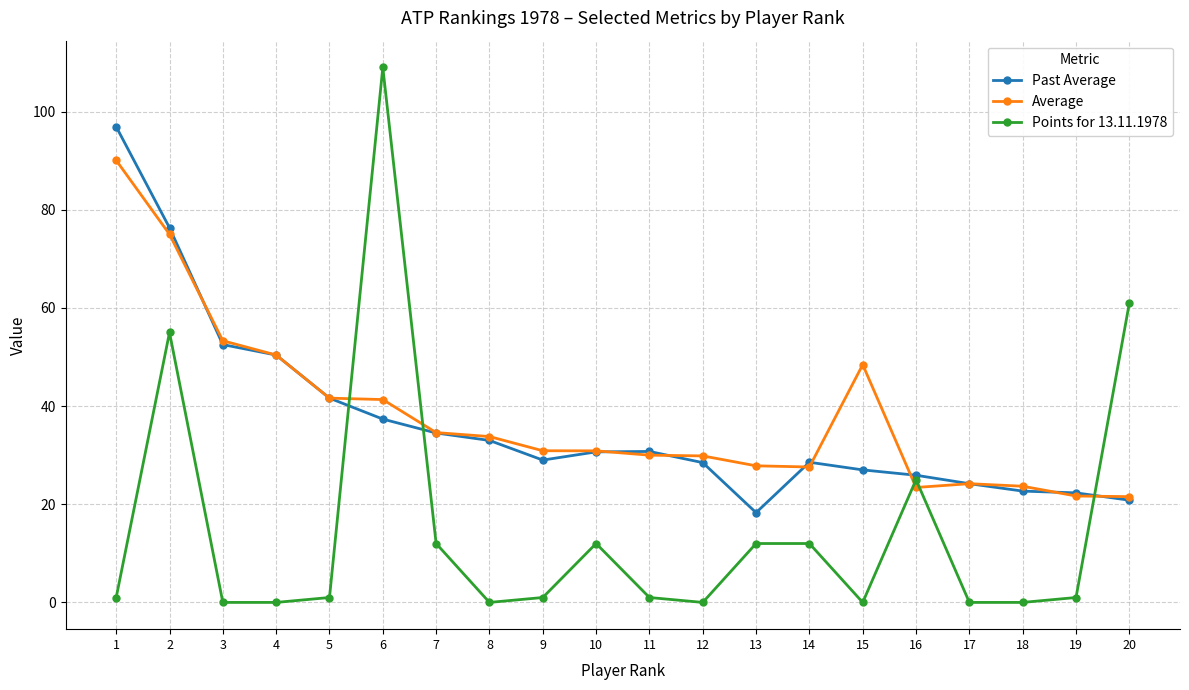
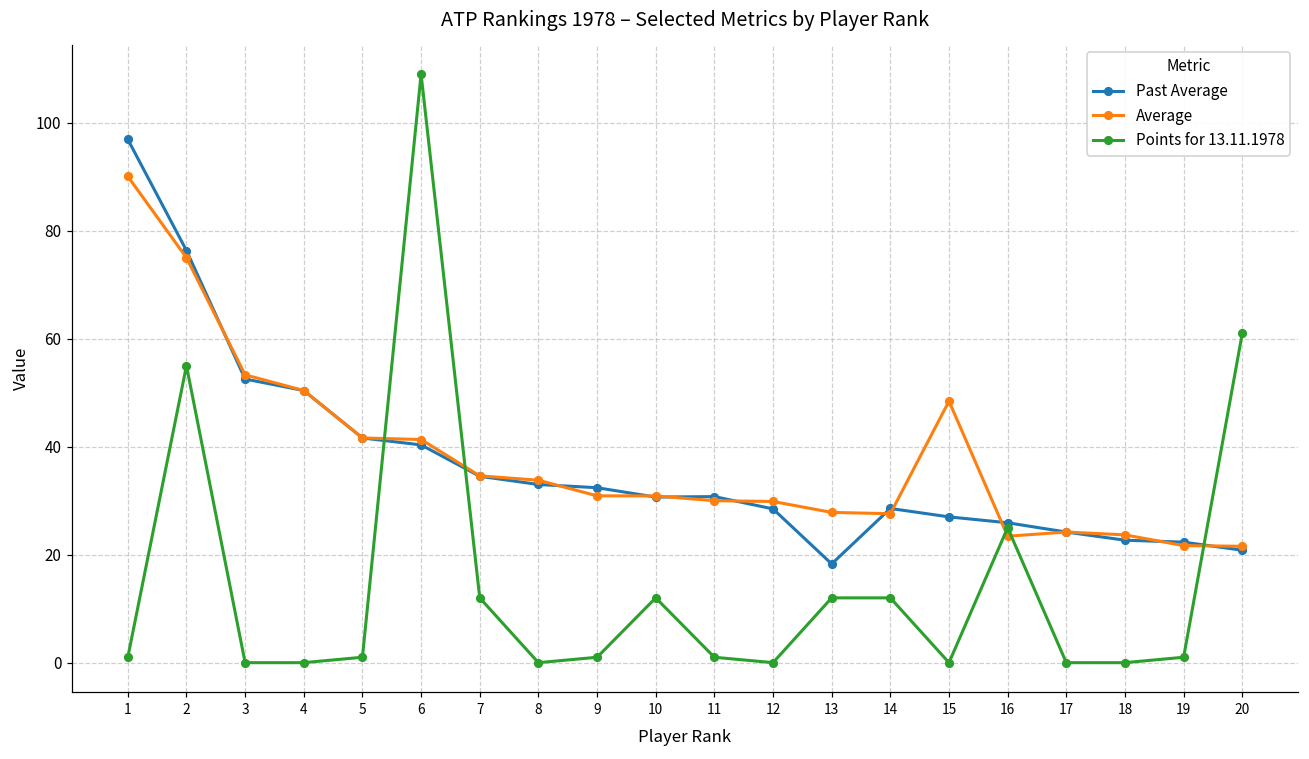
  {
    "Past Average": {
      "1": 97,
      "2": 76,
      "3": 53,
-     "6": 37,
+     "6": 40,
      "8": 33,
-     "9": 29,
+     "9": 32,
      "11": 31,
      "12": 28,
      "13": 18,
      "14": 29,
      "15": 27,
      "16": 26,
      "18": 23,
      "19": 22,
      "20": 21
    },
    "Average": {
      "1": 90,
      "2": 75,
      "3": 53,
      "6": 41,
      "8": 34,
      "9": 31,
      "11": 30,
      "12": 30,
      "13": 28,
      "14": 28,
      "15": 48,
      "16": 23,
      "18": 24,
      "19": 22,
      "20": 22
    },
    "Points for 13.11.1978": {
      "1": 1,
      "2": 55,
      "3": 0,
      "4": 0,
      "5": 1,
      "6": 109,
      "7": 12,
      "8": 0,
      "9": 1,
      "10": 12,
      "11": 1,
      "12": 0,
      "13": 12,
      "14": 12,
      "15": 0,
      "16": 25,
      "17": 0,
      "18": 0,
      "19": 1,
      "20": 61
    }
  }
